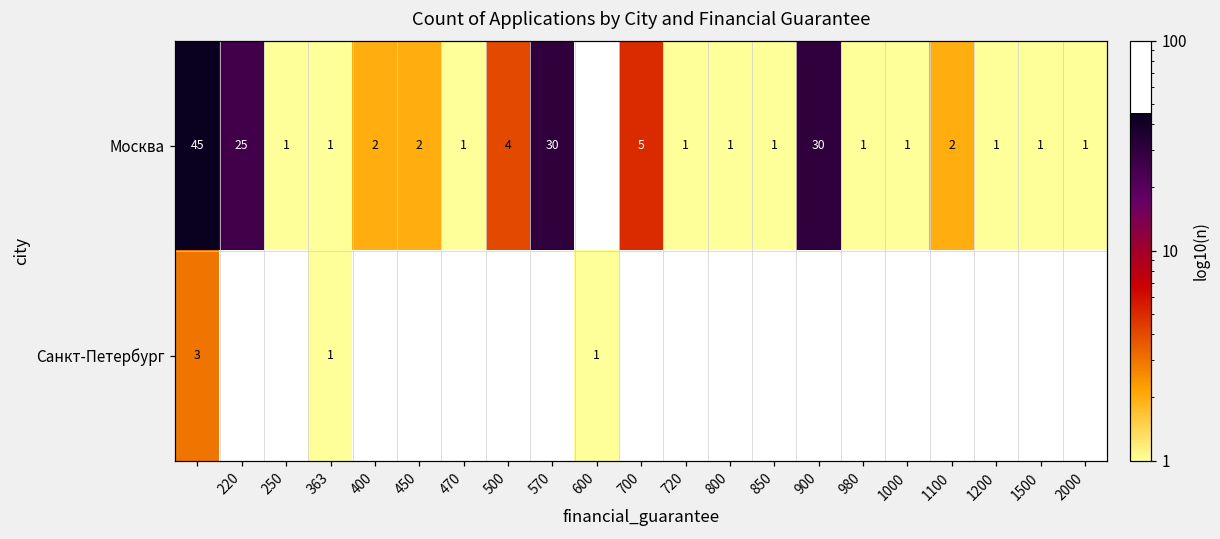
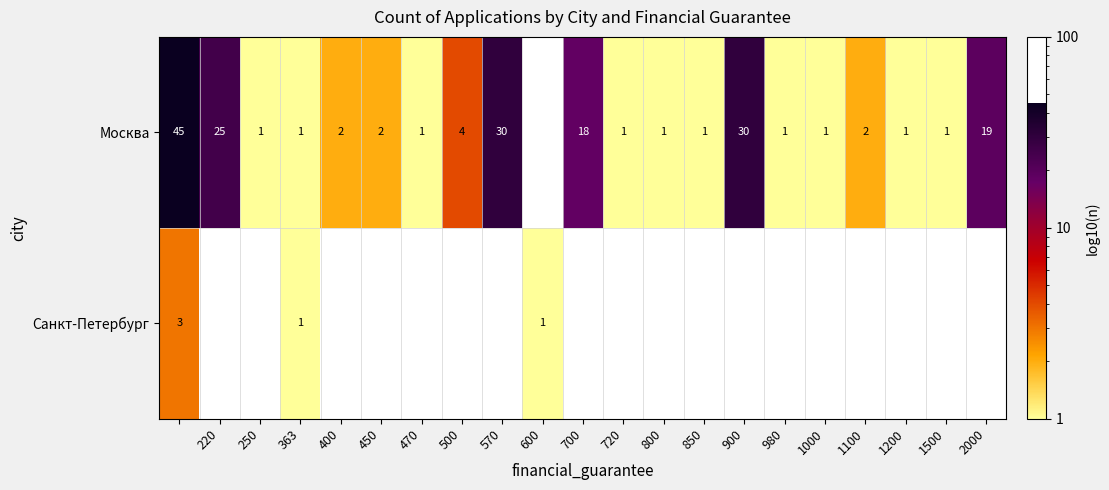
  {
    "Москва": {
      "220": 25,
      "250": 1,
      "363": 1,
      "400": 2,
      "450": 2,
      "470": 1,
      "500": 4,
      "570": 30,
-     "700": 5,
+     "700": 18,
      "720": 1,
      "800": 1,
      "850": 1,
      "900": 30,
      "980": 1,
      "1000": 1,
      "1100": 2,
      "1200": 1,
      "1500": 1,
-     "2000": 1
+     "2000": 19
    },
    "Санкт-Петербург": {
      "363": 1,
      "600": 1
    }
  }
